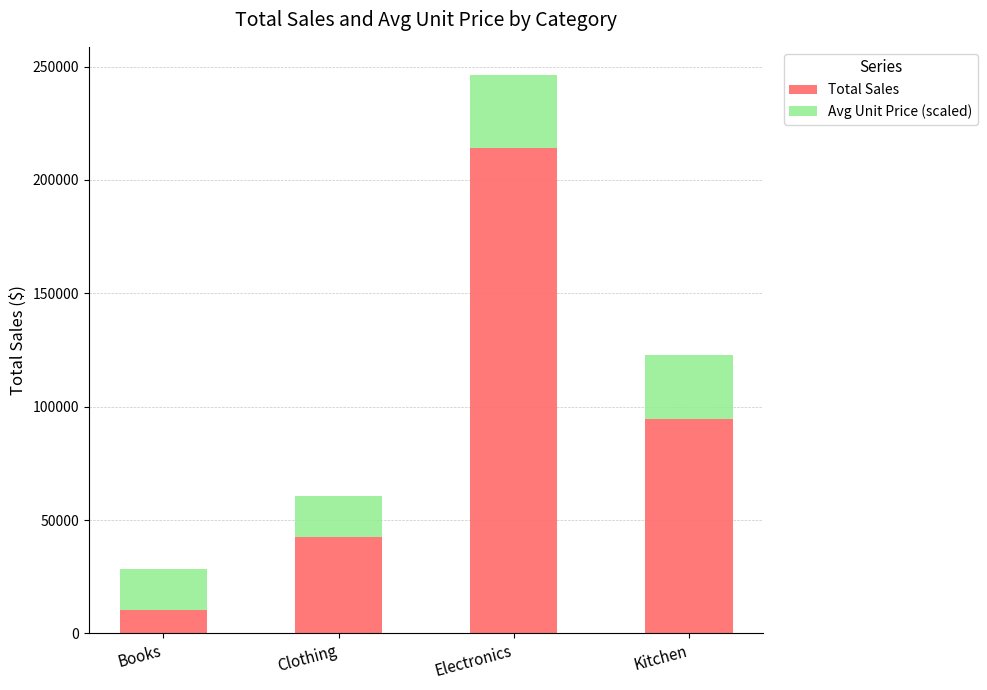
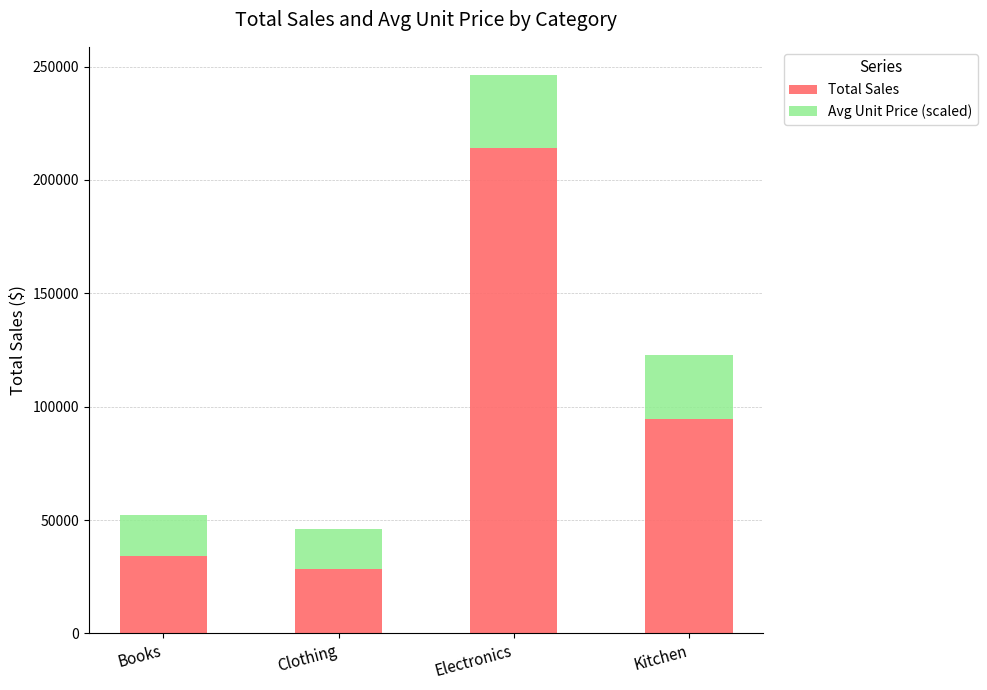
  {
    "Total Sales": {
-     "Books": 10000,
-     "Clothing": 43000,
+     "Books": 34000,
+     "Clothing": 28000,
      "Electronics": 214000,
      "Kitchen": 95000
    },
    "Avg Unit Price (scaled)": {
      "Books": 18000,
      "Clothing": 18000,
      "Electronics": 32000,
      "Kitchen": 28000
    }
  }
